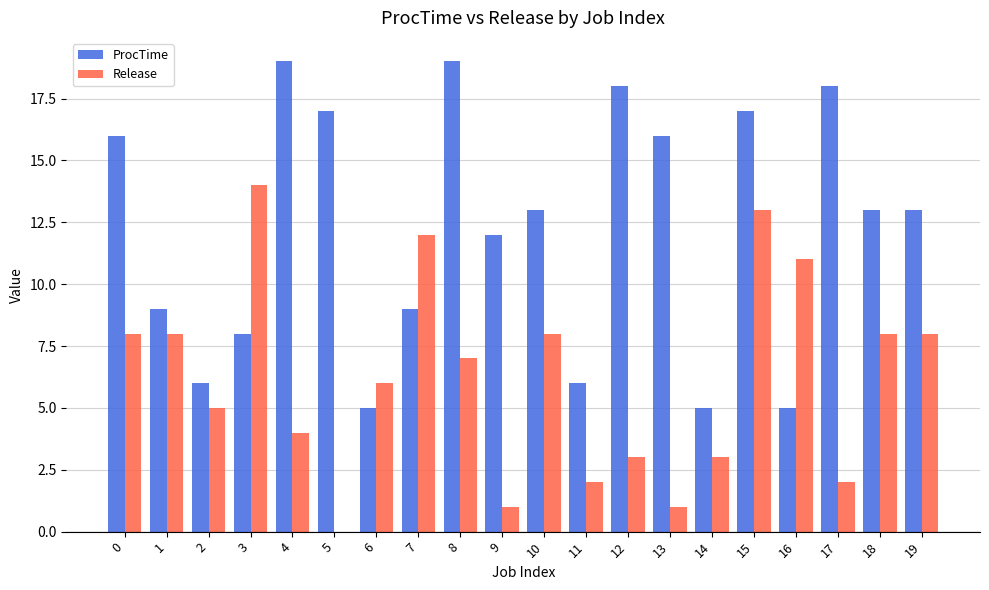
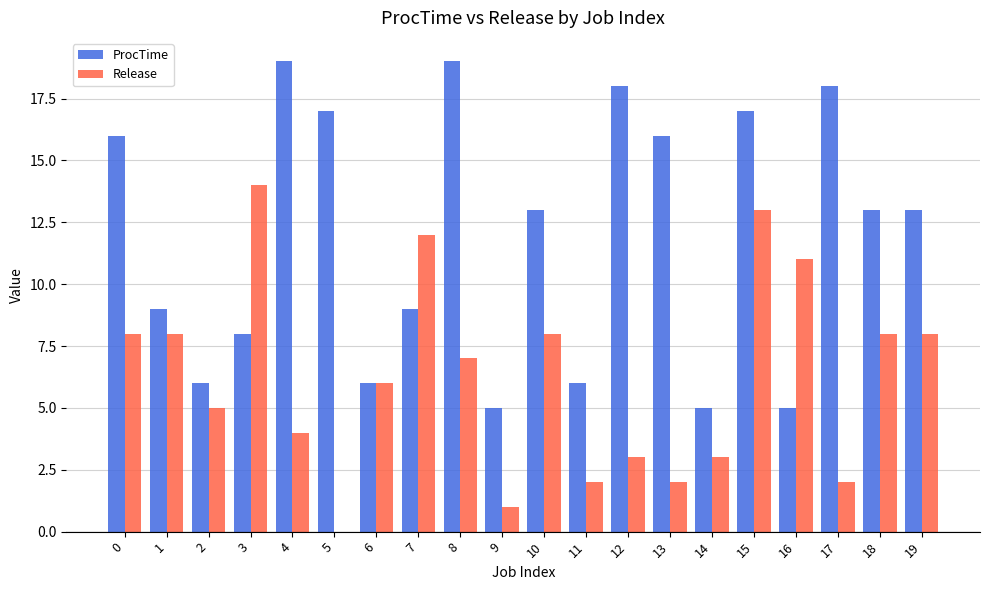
  {
    "ProcTime": {
      "0": 16,
      "1": 9,
      "2": 6,
      "3": 8,
      "4": 19,
      "5": 17,
-     "6": 5,
+     "6": 6,
      "7": 9,
      "8": 19,
-     "9": 12,
+     "9": 5,
      "10": 13,
      "11": 6,
      "12": 18,
      "13": 16,
      "14": 5,
      "15": 17,
      "16": 5,
      "17": 18,
      "18": 13,
      "19": 13
    },
    "Release": {
      "0": 8,
      "1": 8,
      "2": 5,
      "3": 14,
      "4": 4,
      "5": 0,
      "6": 6,
      "7": 12,
      "8": 7,
      "9": 1,
      "10": 8,
      "11": 2,
      "12": 3,
-     "13": 1,
+     "13": 2,
      "14": 3,
      "15": 13,
      "16": 11,
      "17": 2,
      "18": 8,
      "19": 8
    }
  }
